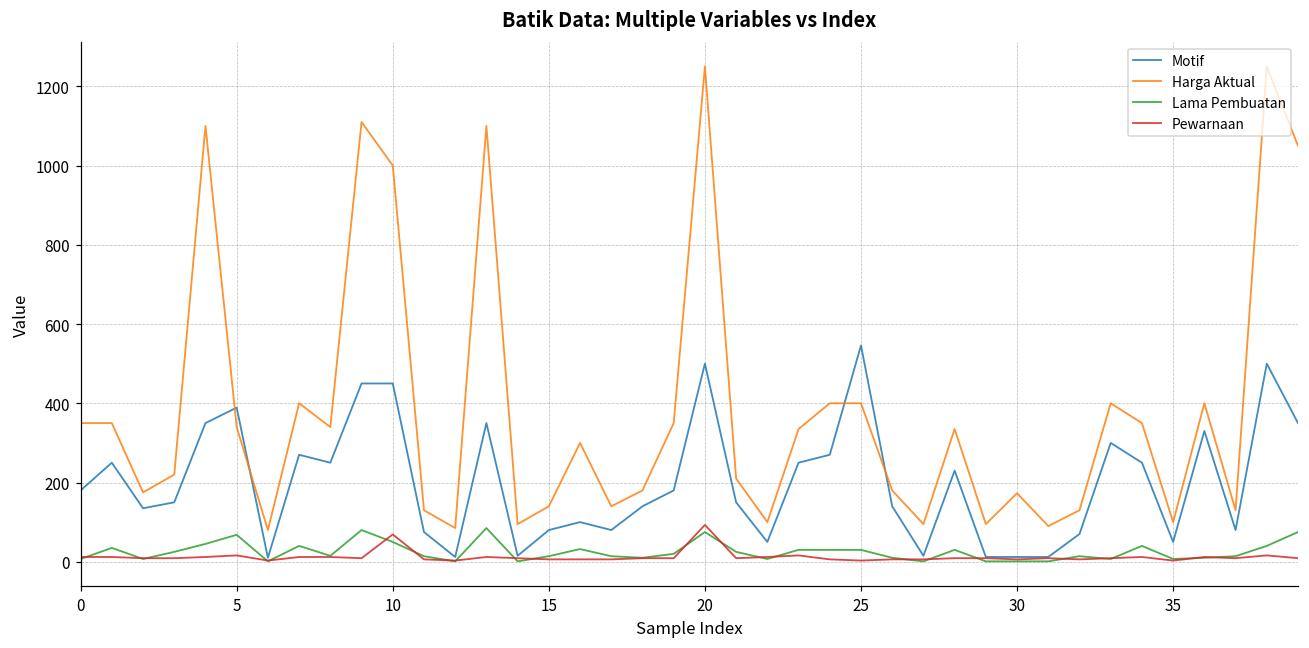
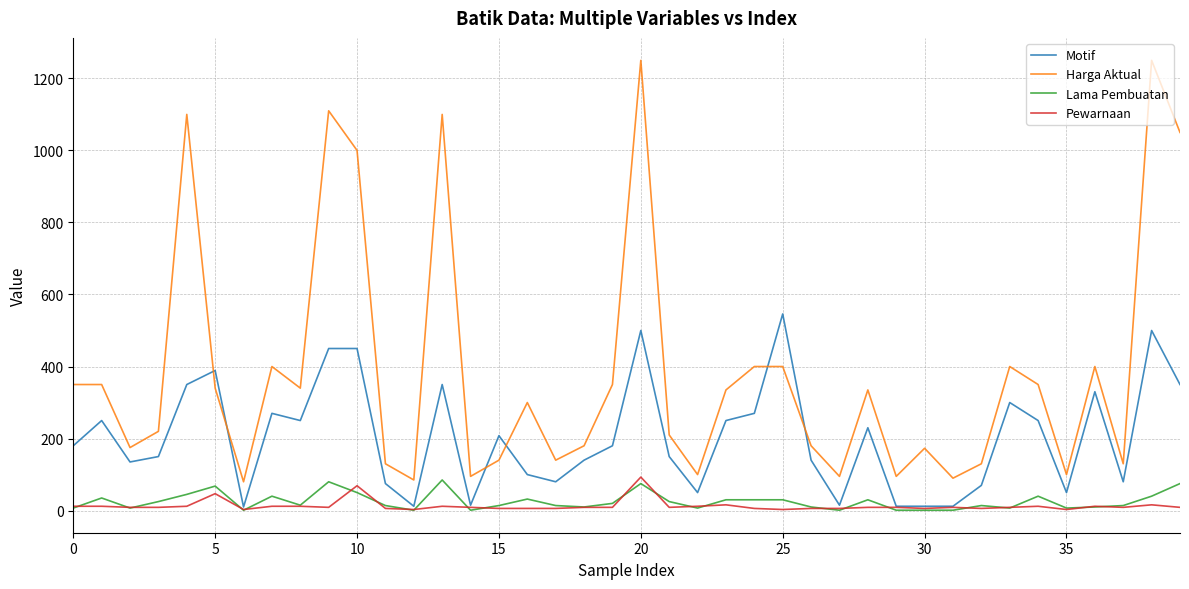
  {
    "Motif": {
      "0": 180,
      "5": 390,
      "10": 450,
-     "15": 80,
+     "15": 210,
      "20": 500,
      "25": 550,
      "35": 50
    },
    "Harga Aktual": {
      "0": 350,
      "5": 340,
      "10": 1000,
      "15": 140,
      "20": 1250,
      "25": 400,
      "30": 170,
      "35": 100
    },
    "Lama Pembuatan": {
      "5": 70,
      "10": 50,
      "15": 10,
      "20": 80,
      "25": 30
    },
    "Pewarnaan": {
-     "5": 20,
+     "5": 50,
      "10": 70,
      "15": 10,
      "20": 90,
      "25": 0
    }
  }
